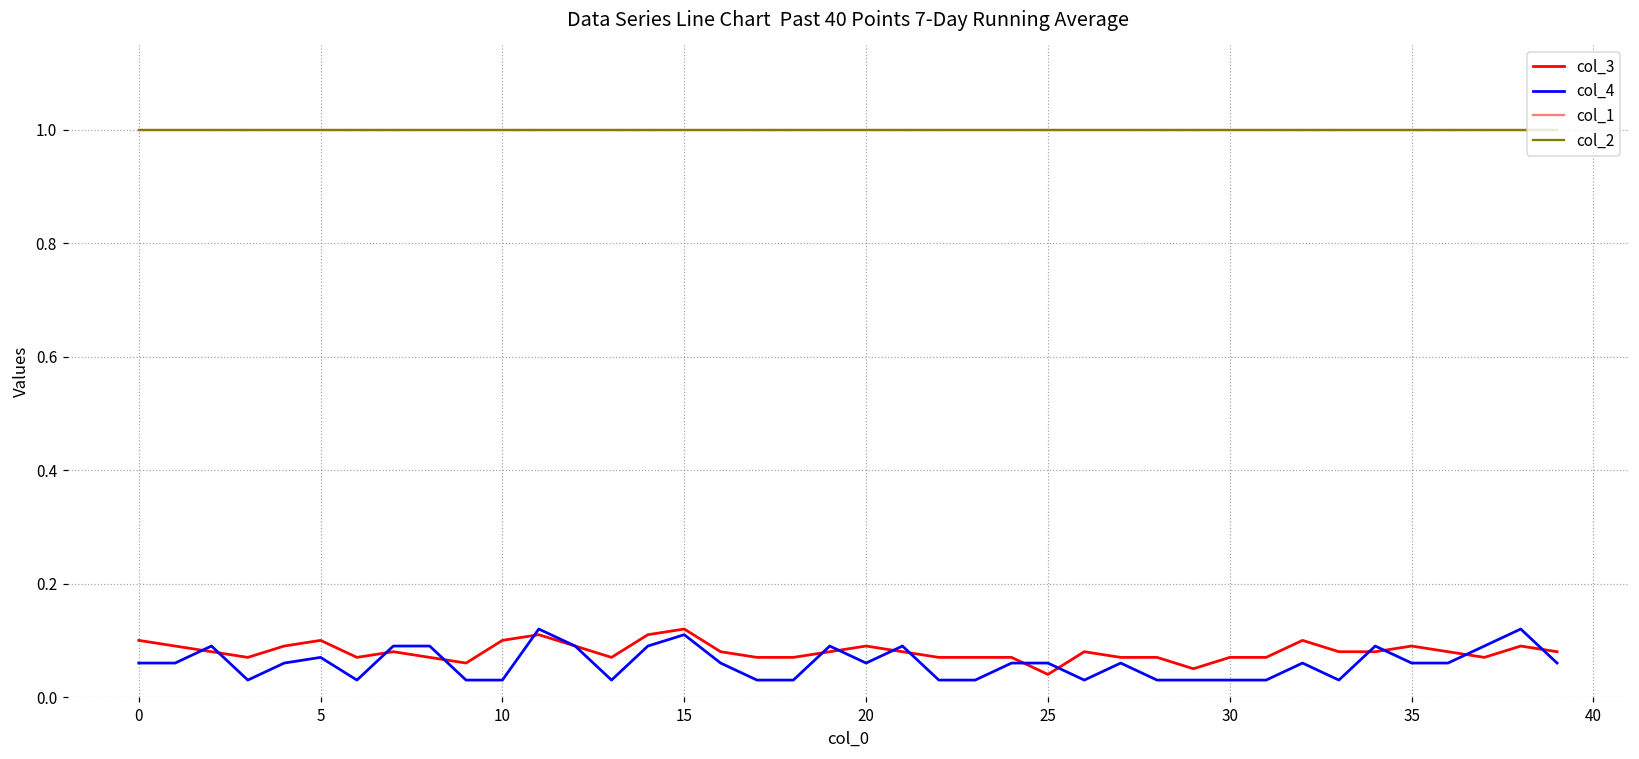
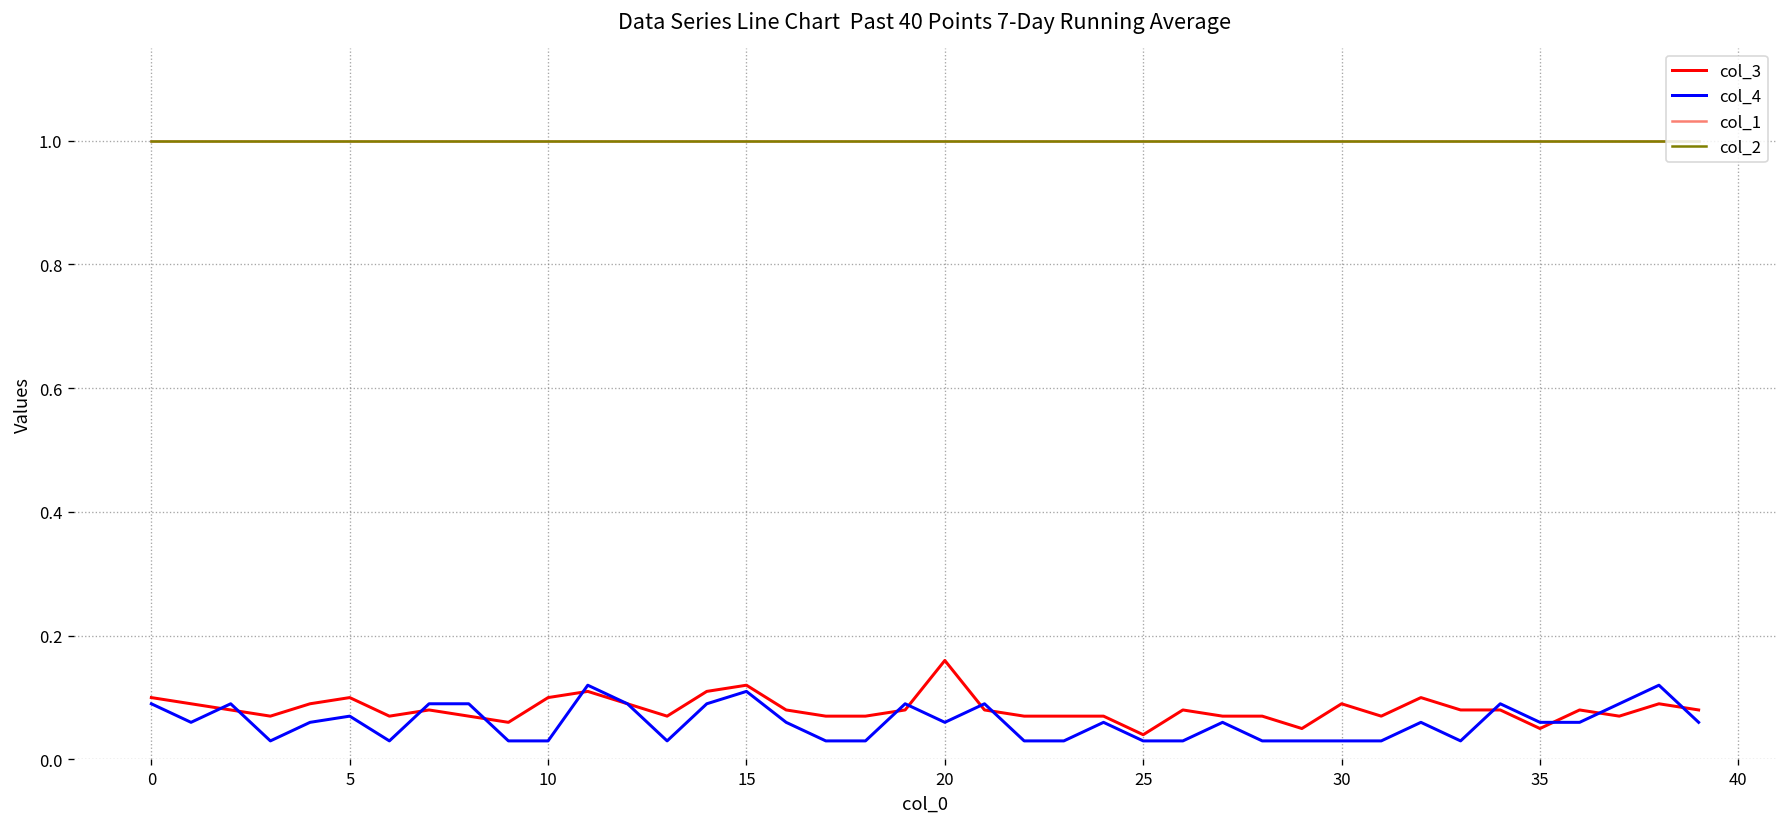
  {
    "col_3": {
      "0": 0.10,
      "5": 0.10,
      "10": 0.10,
      "15": 0.12,
-     "20": 0.09,
+     "20": 0.16,
      "25": 0.04,
-     "30": 0.07,
-     "35": 0.09
+     "30": 0.09,
+     "35": 0.05
    },
    "col_4": {
-     "0": 0.06,
+     "0": 0.09,
      "5": 0.07,
      "10": 0.03,
      "15": 0.11,
      "20": 0.06,
-     "25": 0.06,
+     "25": 0.03,
      "30": 0.03,
      "35": 0.06
    },
    "col_2": {
      "0": 1.00,
      "5": 1.00,
      "10": 1.00,
      "15": 1.00,
      "20": 1.00,
      "25": 1.00,
      "30": 1.00,
      "35": 1.00
    }
  }
